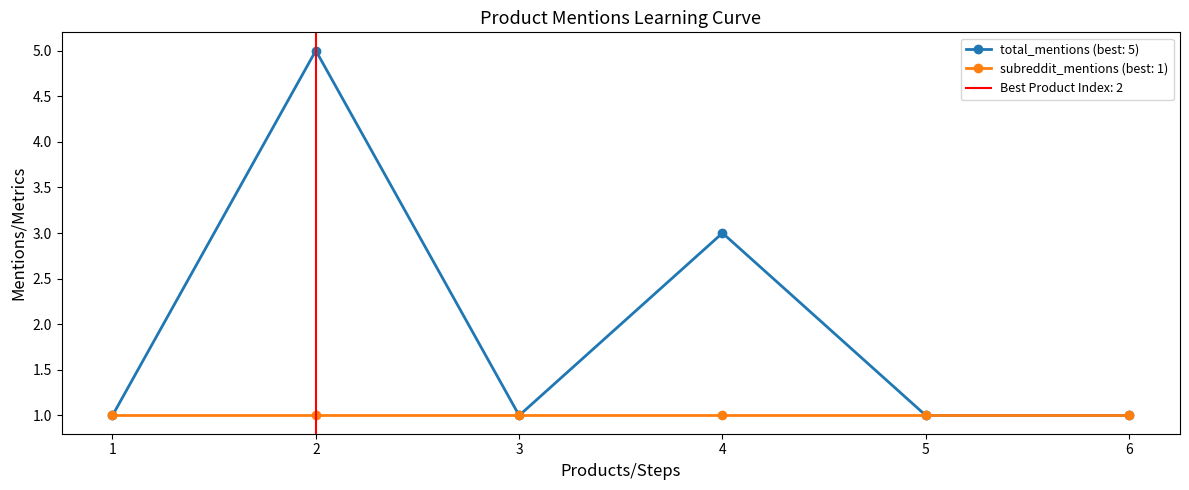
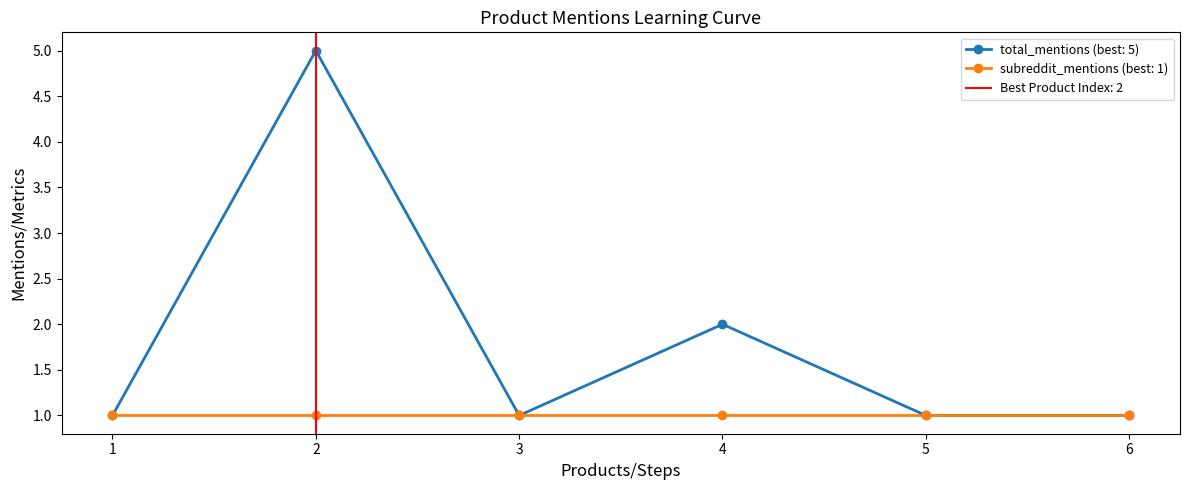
  {
    "total_mentions (best: 5)": {
      "2": 5,
-     "4": 3
+     "4": 2
    },
    "subreddit_mentions (best: 1)": {
      "2": 1,
      "4": 1
    }
  }
